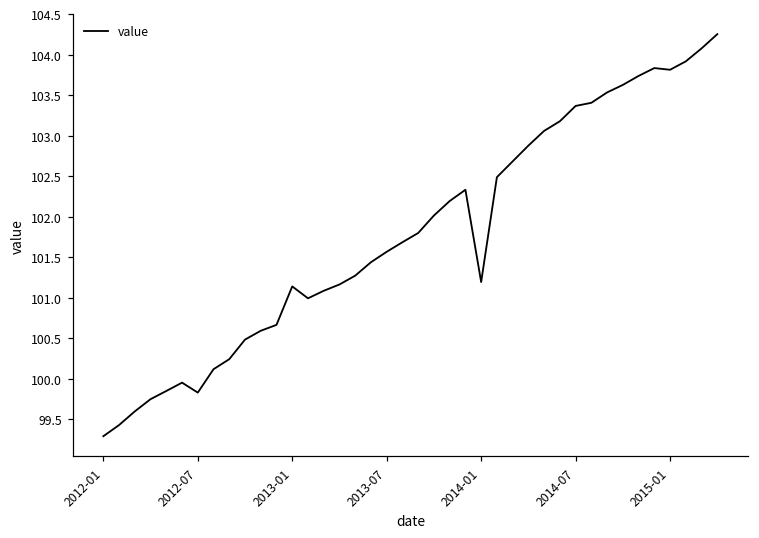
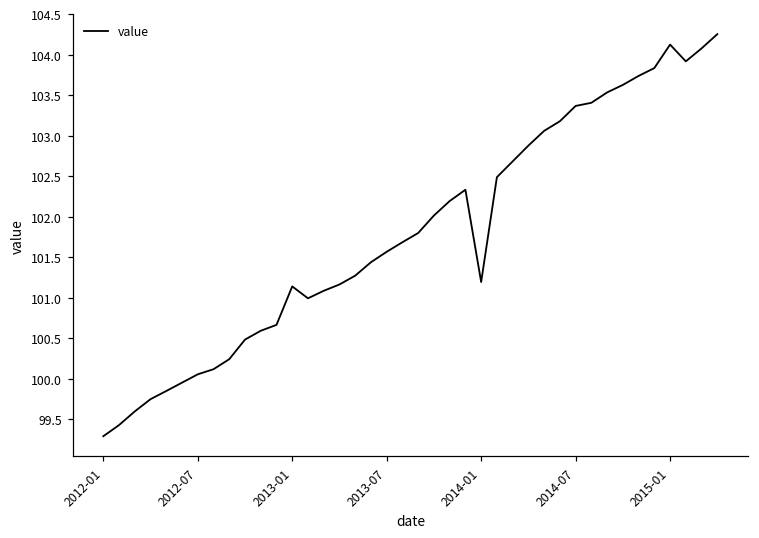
  {
    "2012-01": 99.3,
-   "2012-07": 99.8,
+   "2012-07": 100.1,
    "2013-01": 101.1,
    "2013-07": 101.6,
    "2014-01": 101.2,
    "2014-07": 103.4,
-   "2015-01": 103.8
+   "2015-01": 104.1
  }
